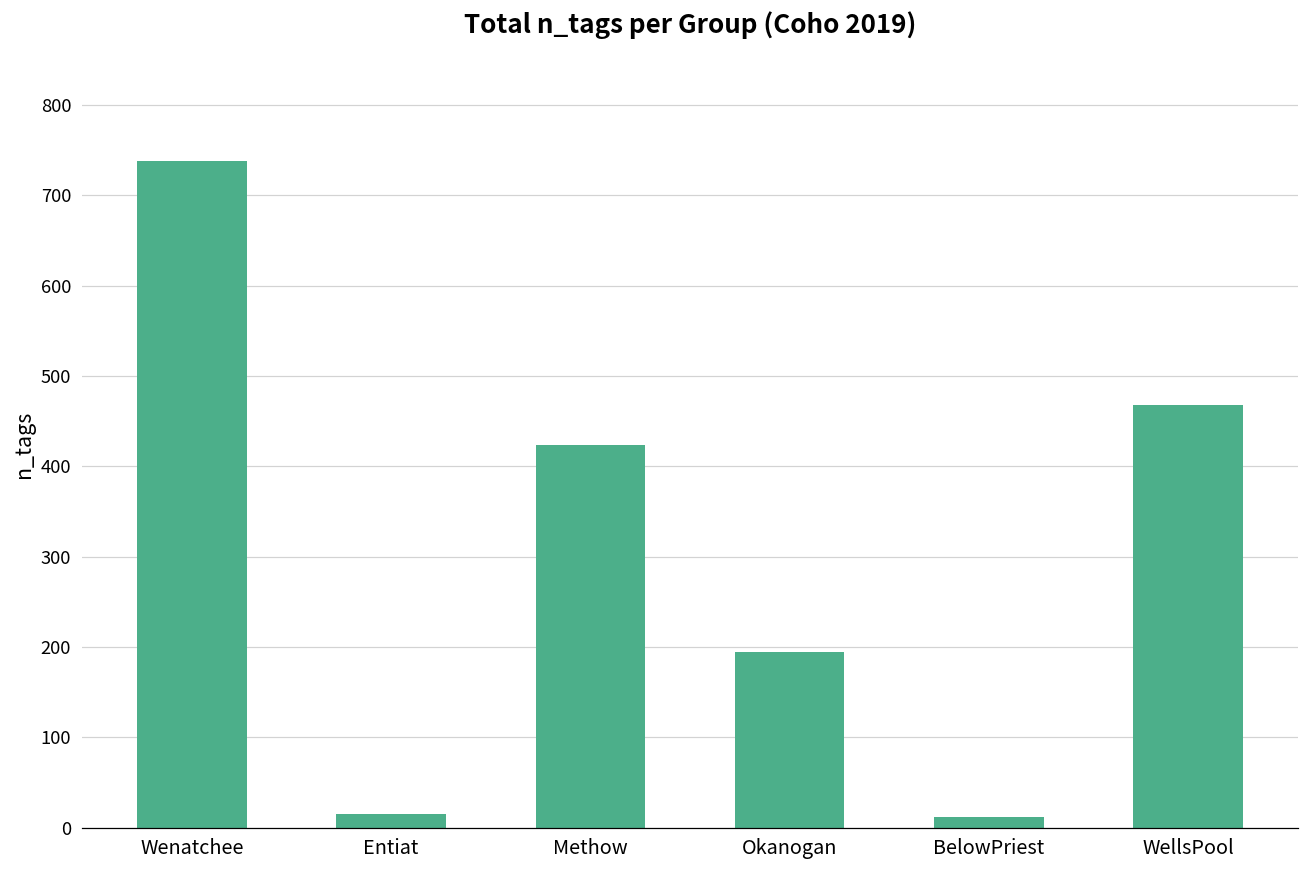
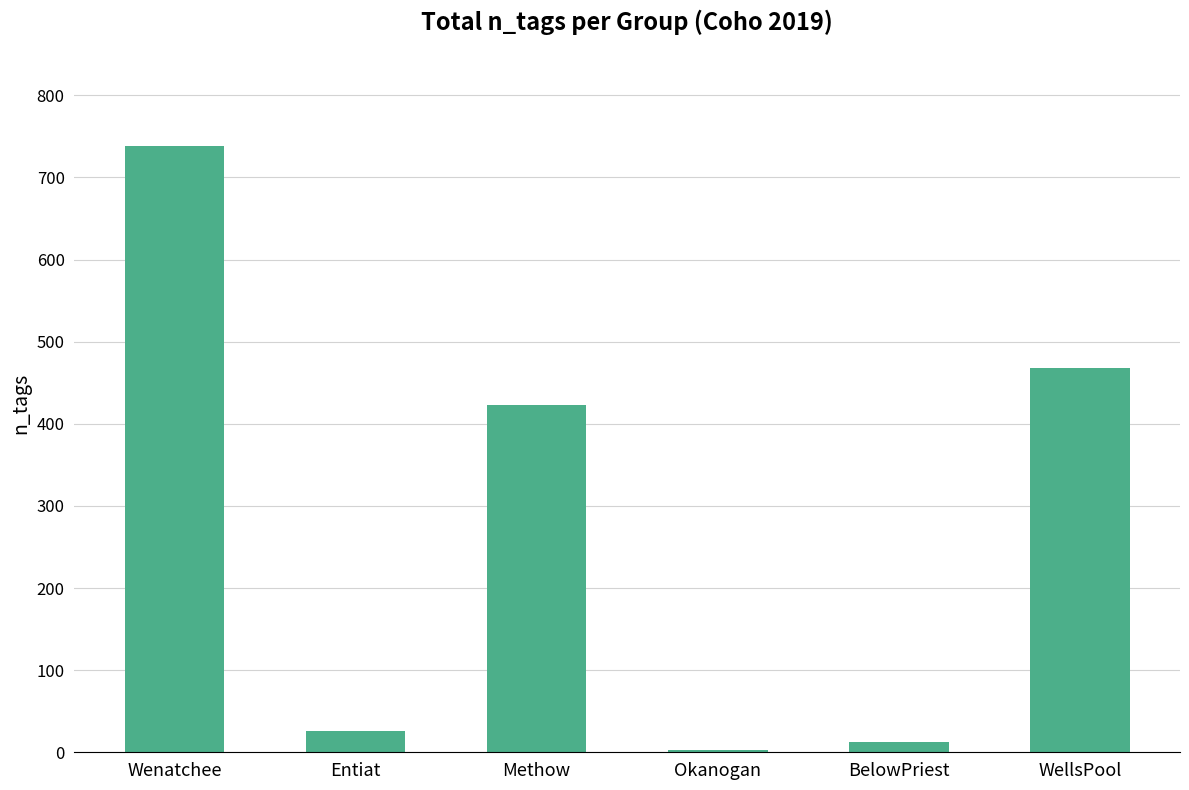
  {
    "Wenatchee": 740,
-   "Entiat": 20,
+   "Entiat": 30,
    "Methow": 420,
-   "Okanogan": 190,
+   "Okanogan": 0,
    "BelowPriest": 10,
    "WellsPool": 470
  }
